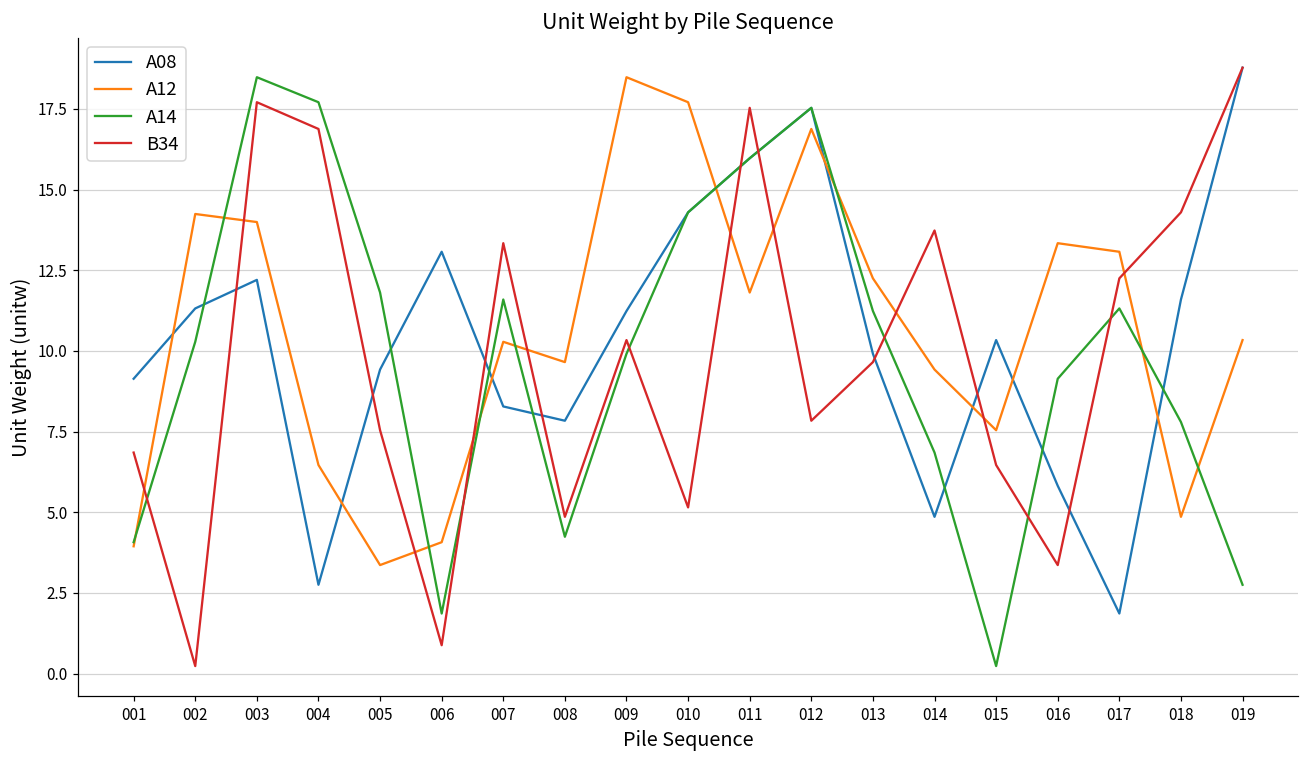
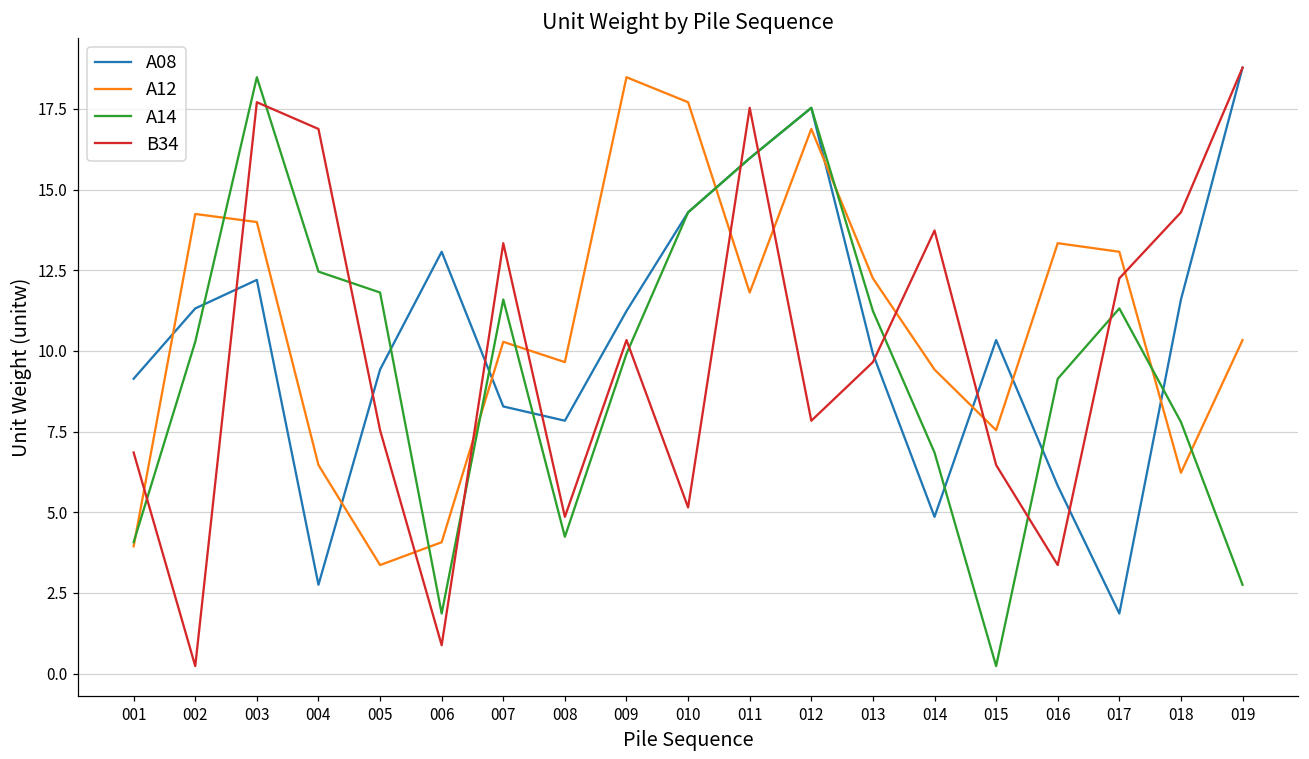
  {
    "A08": {
      "001": 9.1,
      "002": 11.3,
      "003": 12.2,
      "004": 2.8,
      "005": 9.4,
      "006": 13.1,
      "007": 8.3,
      "008": 7.8,
      "009": 11.2,
      "013": 9.9,
      "014": 4.9,
      "015": 10.3,
      "016": 5.8,
      "017": 1.9,
      "018": 11.6
    },
    "A12": {
      "001": 3.9,
      "002": 14.2,
      "003": 14.0,
      "004": 6.5,
      "005": 3.4,
      "006": 4.1,
      "007": 10.3,
      "008": 9.7,
      "009": 18.5,
      "010": 17.7,
      "011": 11.8,
      "012": 16.9,
      "013": 12.2,
      "014": 9.4,
      "015": 7.5,
      "016": 13.3,
      "017": 13.1,
-     "018": 4.9,
+     "018": 6.2,
      "019": 10.3
    },
    "A14": {
      "001": 4.1,
      "002": 10.3,
      "003": 18.5,
-     "004": 17.7,
+     "004": 12.5,
      "005": 11.8,
      "006": 1.9,
      "007": 11.6,
      "008": 4.2,
      "009": 9.9,
      "013": 11.2,
      "014": 6.9,
      "015": 0.2,
      "016": 9.1,
      "017": 11.3,
      "018": 7.8,
      "019": 2.8
    },
    "B34": {
      "001": 6.9,
      "002": 0.2,
      "003": 17.7,
      "004": 16.9,
      "005": 7.5,
      "006": 0.9,
      "007": 13.3,
      "008": 4.9,
      "009": 10.3,
      "010": 5.2,
      "011": 17.5,
      "012": 7.8,
      "013": 9.7,
      "014": 13.7,
      "015": 6.5,
      "016": 3.4,
      "017": 12.2,
      "018": 14.3
    }
  }
